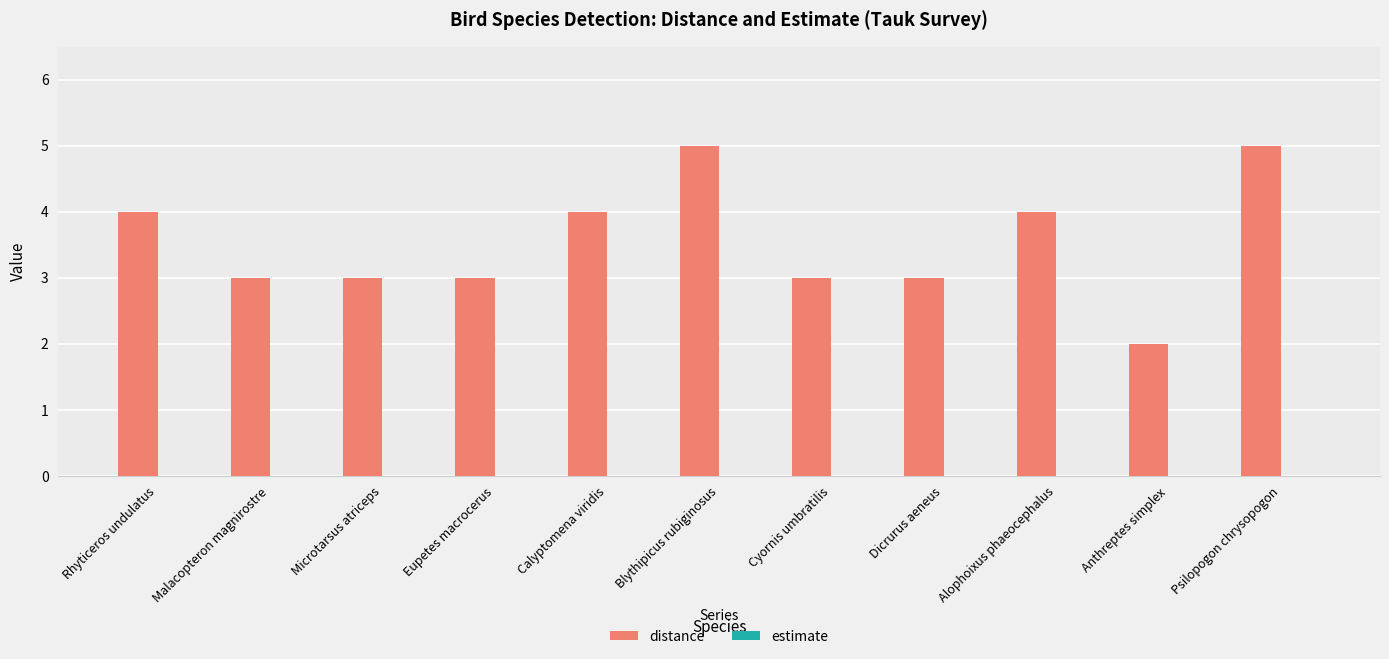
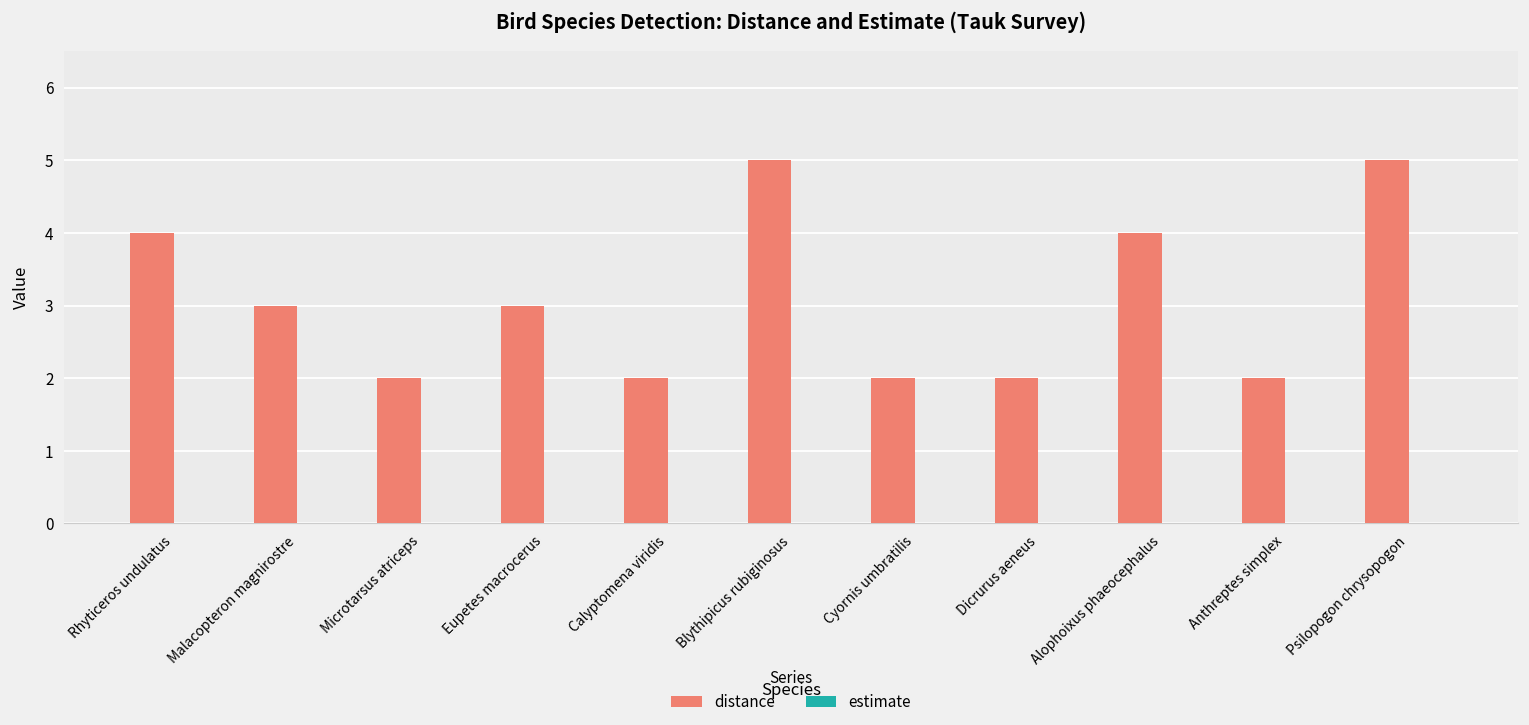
  {
    "distance": {
      "Rhyticeros undulatus": 4,
      "Malacopteron magnirostre": 3,
-     "Microtarsus atriceps": 3,
+     "Microtarsus atriceps": 2,
      "Eupetes macrocerus": 3,
-     "Calyptomena viridis": 4,
+     "Calyptomena viridis": 2,
      "Blythipicus rubiginosus": 5,
-     "Cyornis umbratilis": 3,
-     "Dicrurus aeneus": 3,
+     "Cyornis umbratilis": 2,
+     "Dicrurus aeneus": 2,
      "Alophoixus phaeocephalus": 4,
      "Anthreptes simplex": 2,
      "Psilopogon chrysopogon": 5
    },
    "estimate": {
      "Rhyticeros undulatus": 0,
      "Malacopteron magnirostre": 0,
      "Microtarsus atriceps": 0,
      "Eupetes macrocerus": 0,
      "Calyptomena viridis": 0,
      "Blythipicus rubiginosus": 0,
      "Cyornis umbratilis": 0,
      "Dicrurus aeneus": 0,
      "Alophoixus phaeocephalus": 0,
      "Anthreptes simplex": 0,
      "Psilopogon chrysopogon": 0
    }
  }
